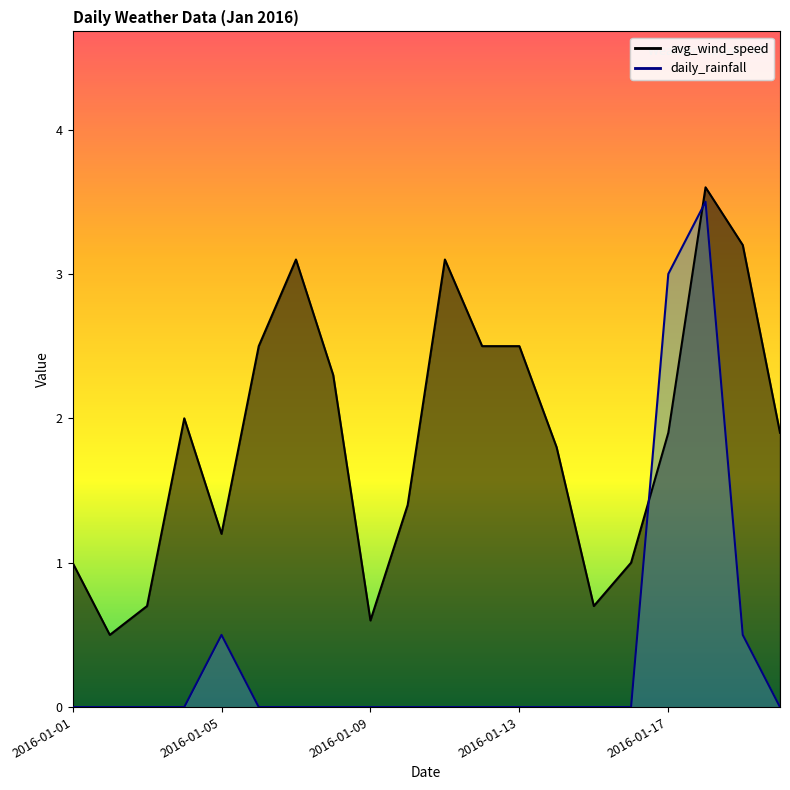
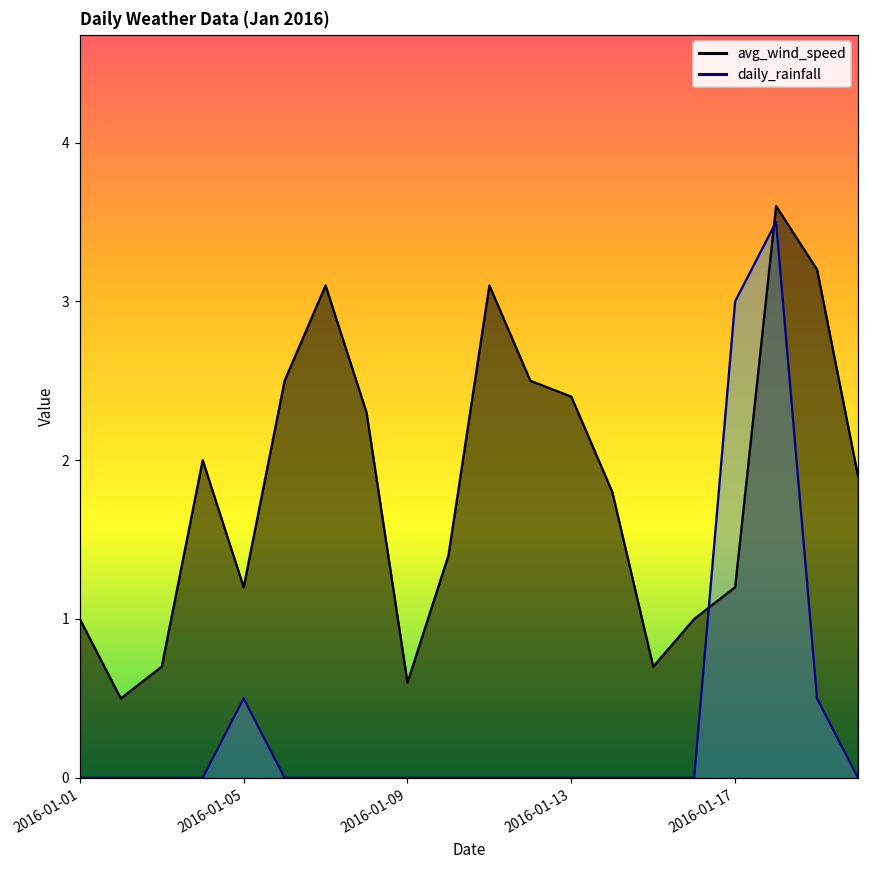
  {
    "avg_wind_speed": {
      "2016-01-01": 1.0,
      "2016-01-05": 1.2,
      "2016-01-09": 0.6,
-     "2016-01-13": 2.5,
-     "2016-01-17": 1.9
+     "2016-01-13": 2.4,
+     "2016-01-17": 1.2
    }
  }
